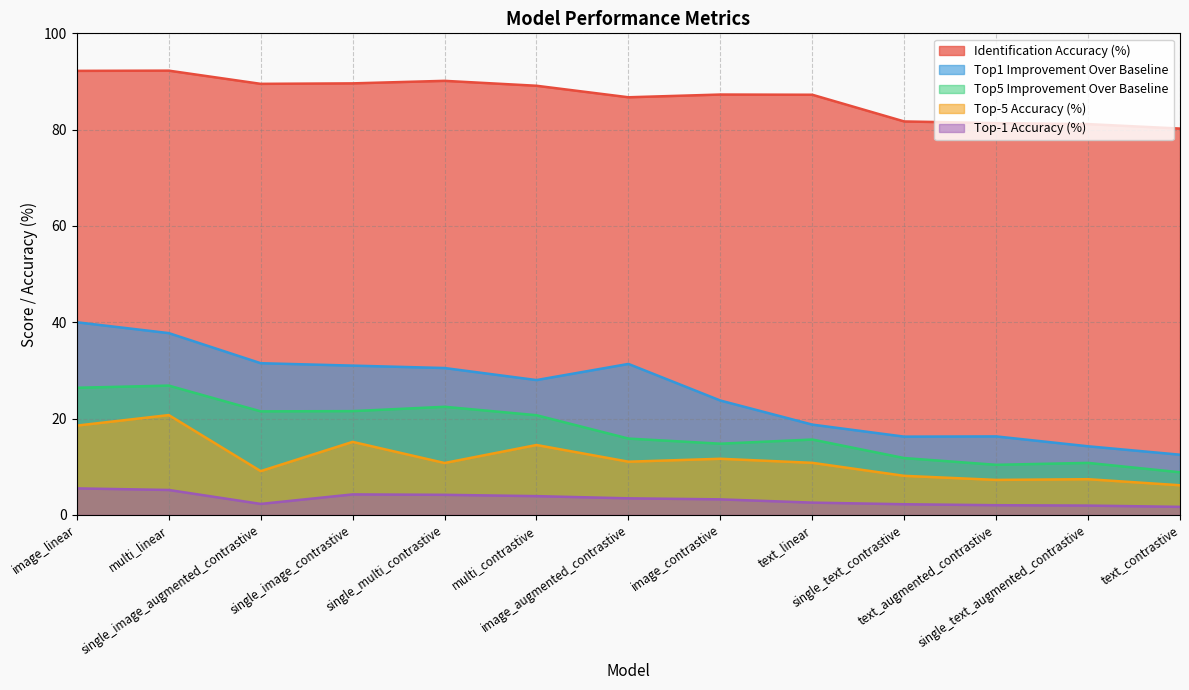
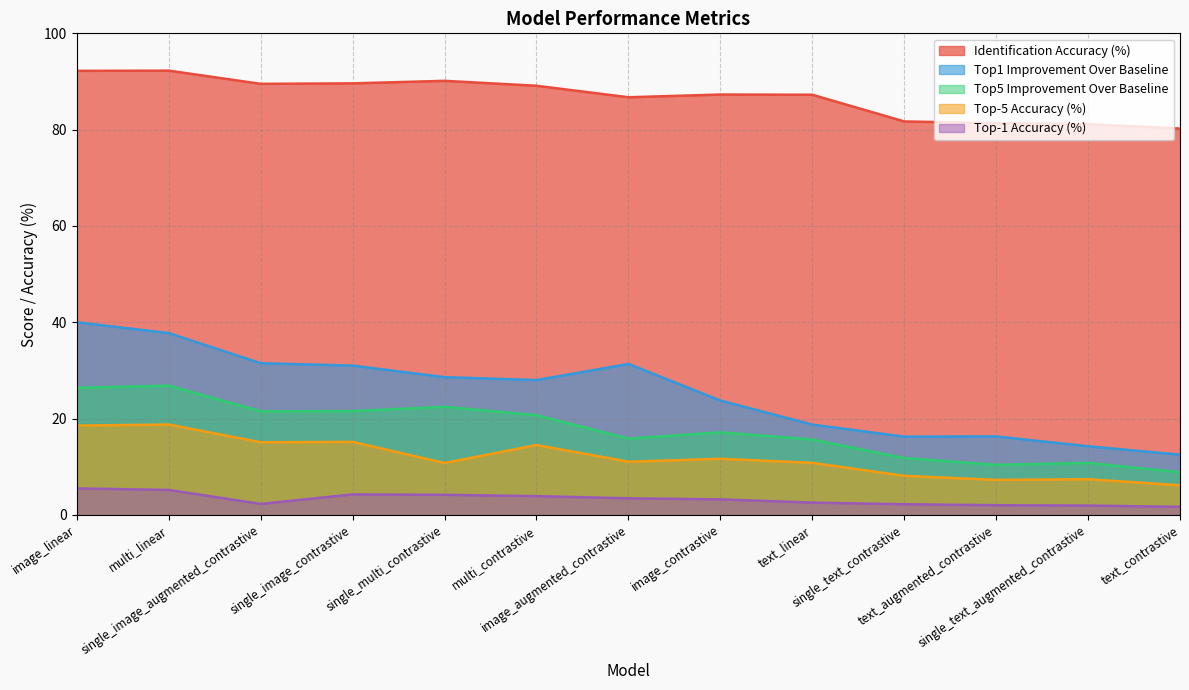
  {
    "Identification Accuracy (%)": {
      "image_linear": 92,
      "multi_linear": 92,
      "single_image_augmented_contrastive": 90,
      "single_image_contrastive": 90,
      "single_multi_contrastive": 90,
      "multi_contrastive": 89,
      "image_augmented_contrastive": 87,
      "image_contrastive": 87,
      "text_linear": 87,
      "single_text_contrastive": 82,
      "text_contrastive": 80
    },
    "Top1 Improvement Over Baseline": {
      "image_linear": 40,
      "multi_linear": 38,
      "single_image_augmented_contrastive": 32,
      "single_image_contrastive": 31,
-     "single_multi_contrastive": 31,
+     "single_multi_contrastive": 29,
      "multi_contrastive": 28,
      "image_augmented_contrastive": 31,
      "image_contrastive": 24,
      "text_linear": 19,
      "single_text_contrastive": 16,
      "text_augmented_contrastive": 16,
      "single_text_augmented_contrastive": 14,
      "text_contrastive": 13
    },
    "Top5 Improvement Over Baseline": {
      "image_linear": 26,
      "multi_linear": 27,
      "single_image_augmented_contrastive": 22,
      "single_image_contrastive": 22,
      "single_multi_contrastive": 22,
      "multi_contrastive": 21,
      "image_augmented_contrastive": 16,
-     "image_contrastive": 15,
+     "image_contrastive": 17,
      "text_linear": 16,
      "single_text_contrastive": 12,
      "text_augmented_contrastive": 10,
      "single_text_augmented_contrastive": 11,
      "text_contrastive": 9
    },
    "Top-5 Accuracy (%)": {
      "image_linear": 19,
-     "multi_linear": 21,
-     "single_image_augmented_contrastive": 9,
+     "multi_linear": 19,
+     "single_image_augmented_contrastive": 15,
      "single_image_contrastive": 15,
      "single_multi_contrastive": 11,
      "multi_contrastive": 15,
      "image_augmented_contrastive": 11,
      "image_contrastive": 12,
      "text_linear": 11,
      "single_text_contrastive": 8,
      "text_augmented_contrastive": 7,
      "single_text_augmented_contrastive": 7,
      "text_contrastive": 6
    },
    "Top-1 Accuracy (%)": {
      "image_linear": 6,
      "multi_linear": 5,
      "single_image_augmented_contrastive": 2,
      "single_image_contrastive": 4,
      "single_multi_contrastive": 4,
      "multi_contrastive": 4,
      "image_augmented_contrastive": 3,
      "image_contrastive": 3,
      "text_linear": 3,
      "single_text_contrastive": 2,
      "text_augmented_contrastive": 2,
      "single_text_augmented_contrastive": 2,
      "text_contrastive": 2
    }
  }
